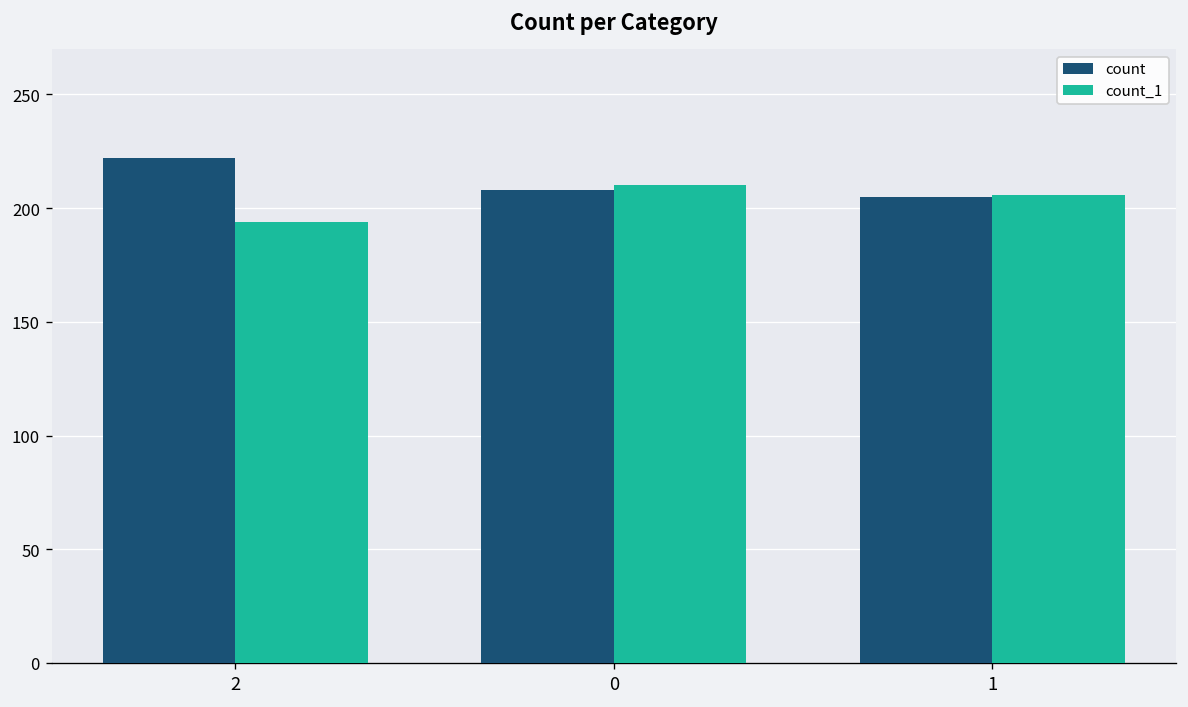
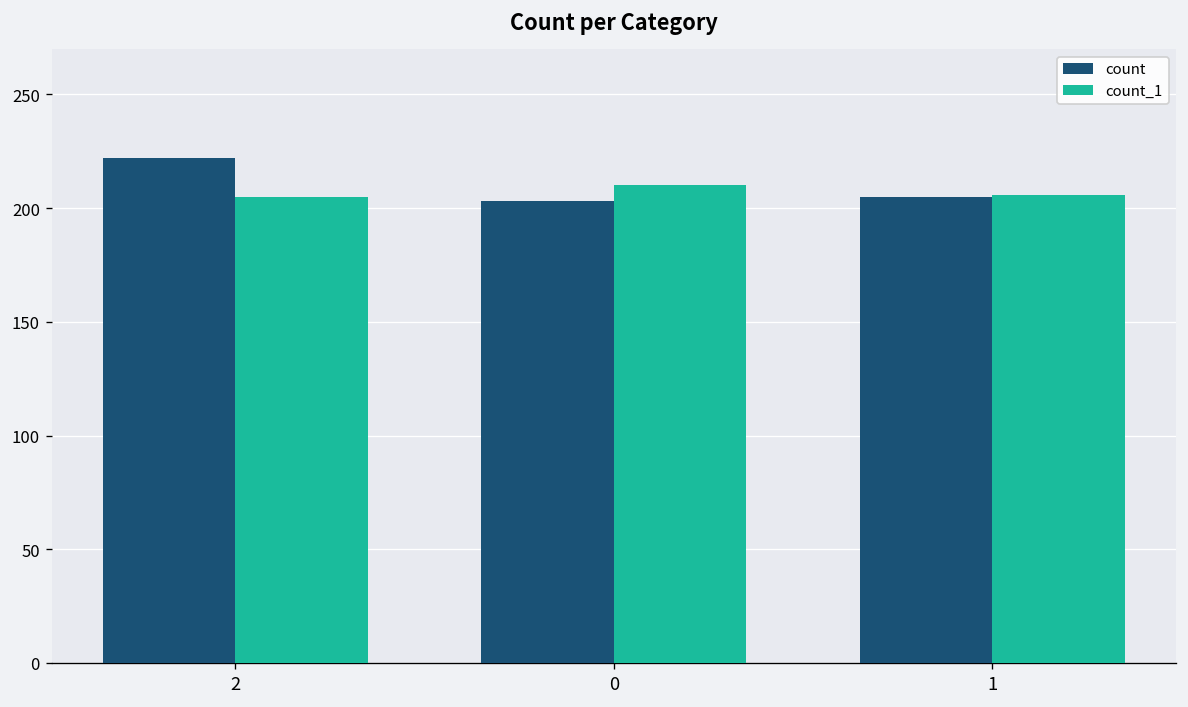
  {
    "count": {
      "2": 222,
-     "0": 208,
+     "0": 203,
      "1": 205
    },
    "count_1": {
-     "2": 194,
+     "2": 205,
      "0": 210,
      "1": 206
    }
  }
